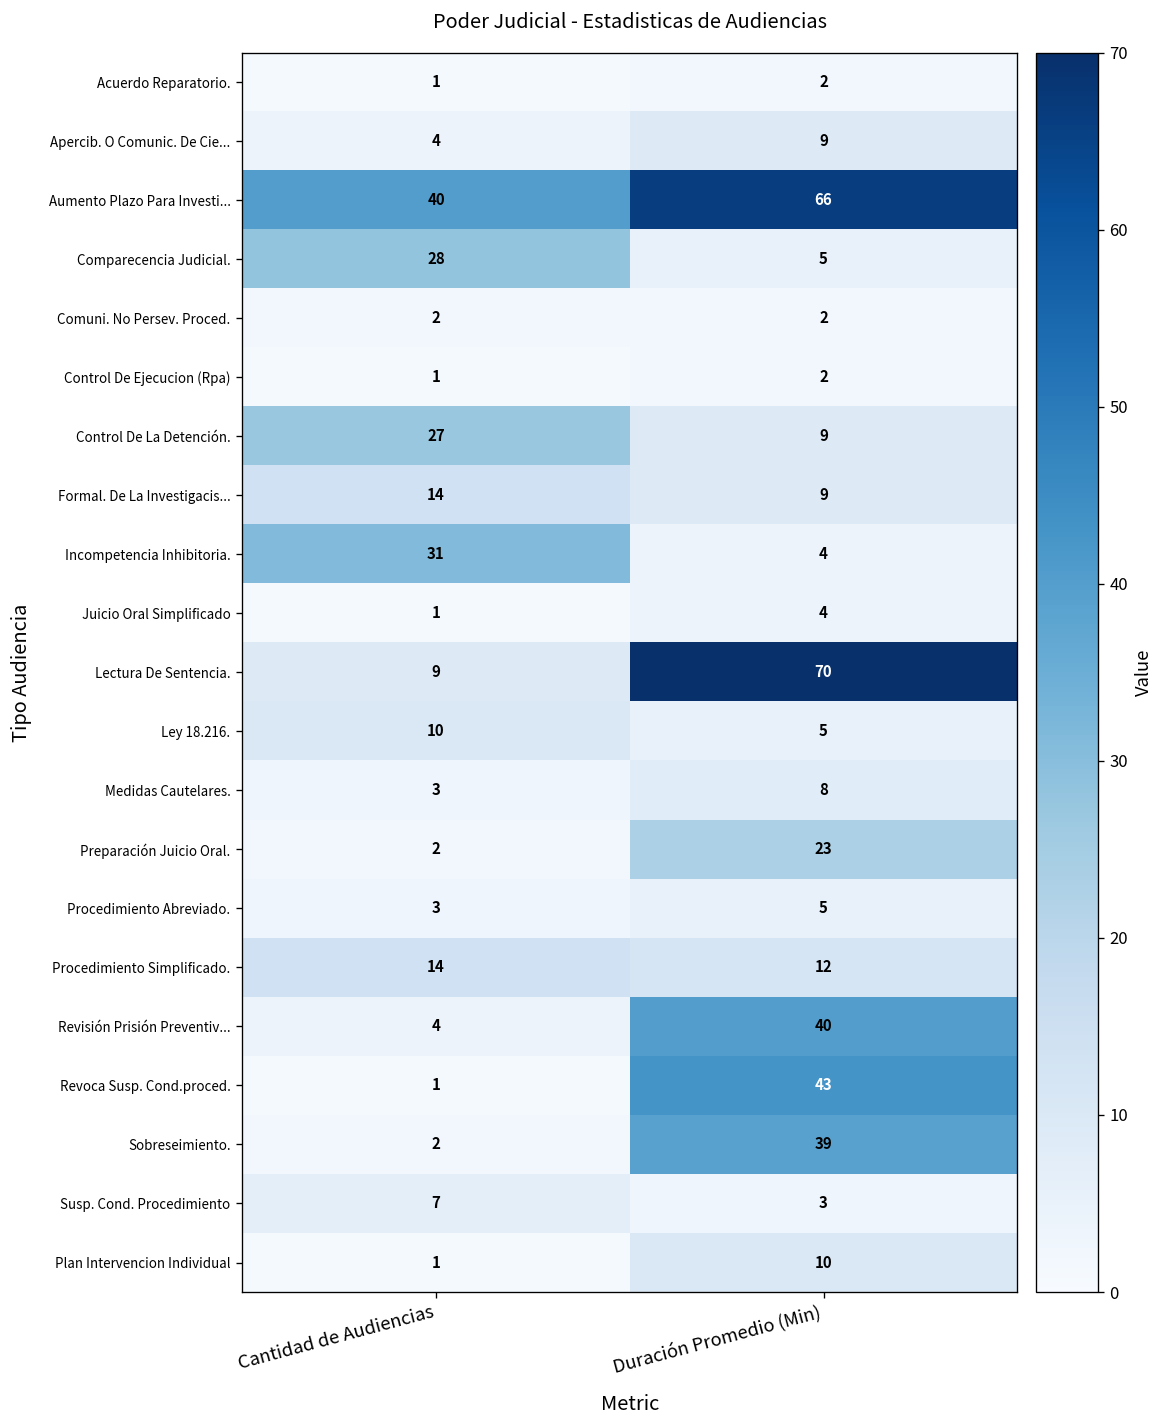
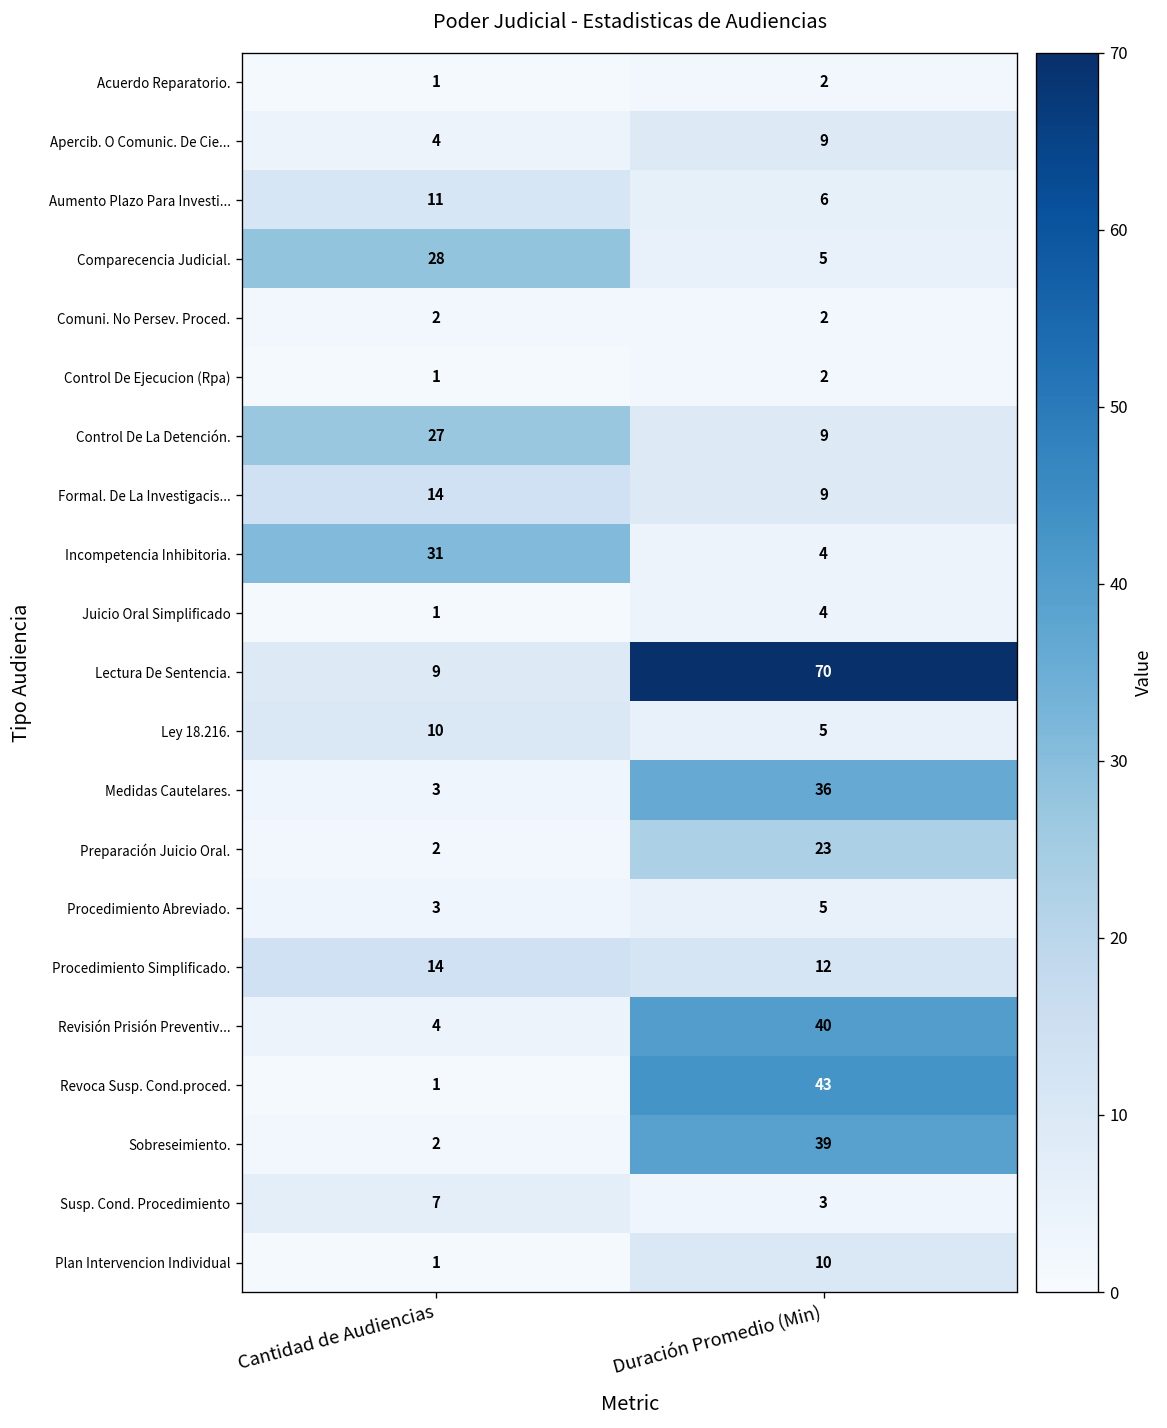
  {
    "Acuerdo Reparatorio.": {
      "Cantidad de Audiencias": 1,
      "Duración Promedio (Min)": 2
    },
    "Apercib. O Comunic. De Cie...": {
      "Cantidad de Audiencias": 4,
      "Duración Promedio (Min)": 9
    },
    "Aumento Plazo Para Investi...": {
-     "Cantidad de Audiencias": 40,
-     "Duración Promedio (Min)": 66
+     "Cantidad de Audiencias": 11,
+     "Duración Promedio (Min)": 6
    },
    "Comparecencia Judicial.": {
      "Cantidad de Audiencias": 28,
      "Duración Promedio (Min)": 5
    },
    "Comuni. No Persev. Proced.": {
      "Cantidad de Audiencias": 2,
      "Duración Promedio (Min)": 2
    },
    "Control De Ejecucion (Rpa)": {
      "Cantidad de Audiencias": 1,
      "Duración Promedio (Min)": 2
    },
    "Control De La Detención.": {
      "Cantidad de Audiencias": 27,
      "Duración Promedio (Min)": 9
    },
    "Formal. De La Investigacis...": {
      "Cantidad de Audiencias": 14,
      "Duración Promedio (Min)": 9
    },
    "Incompetencia Inhibitoria.": {
      "Cantidad de Audiencias": 31,
      "Duración Promedio (Min)": 4
    },
    "Juicio Oral Simplificado": {
      "Cantidad de Audiencias": 1,
      "Duración Promedio (Min)": 4
    },
    "Lectura De Sentencia.": {
      "Cantidad de Audiencias": 9,
      "Duración Promedio (Min)": 70
    },
    "Ley 18.216.": {
      "Cantidad de Audiencias": 10,
      "Duración Promedio (Min)": 5
    },
    "Medidas Cautelares.": {
      "Cantidad de Audiencias": 3,
-     "Duración Promedio (Min)": 8
+     "Duración Promedio (Min)": 36
    },
    "Preparación Juicio Oral.": {
      "Cantidad de Audiencias": 2,
      "Duración Promedio (Min)": 23
    },
    "Procedimiento Abreviado.": {
      "Cantidad de Audiencias": 3,
      "Duración Promedio (Min)": 5
    },
    "Procedimiento Simplificado.": {
      "Cantidad de Audiencias": 14,
      "Duración Promedio (Min)": 12
    },
    "Revisión Prisión Preventiv...": {
      "Cantidad de Audiencias": 4,
      "Duración Promedio (Min)": 40
    },
    "Revoca Susp. Cond.proced.": {
      "Cantidad de Audiencias": 1,
      "Duración Promedio (Min)": 43
    },
    "Sobreseimiento.": {
      "Cantidad de Audiencias": 2,
      "Duración Promedio (Min)": 39
    },
    "Susp. Cond. Procedimiento": {
      "Cantidad de Audiencias": 7,
      "Duración Promedio (Min)": 3
    },
    "Plan Intervencion Individual": {
      "Cantidad de Audiencias": 1,
      "Duración Promedio (Min)": 10
    }
  }
